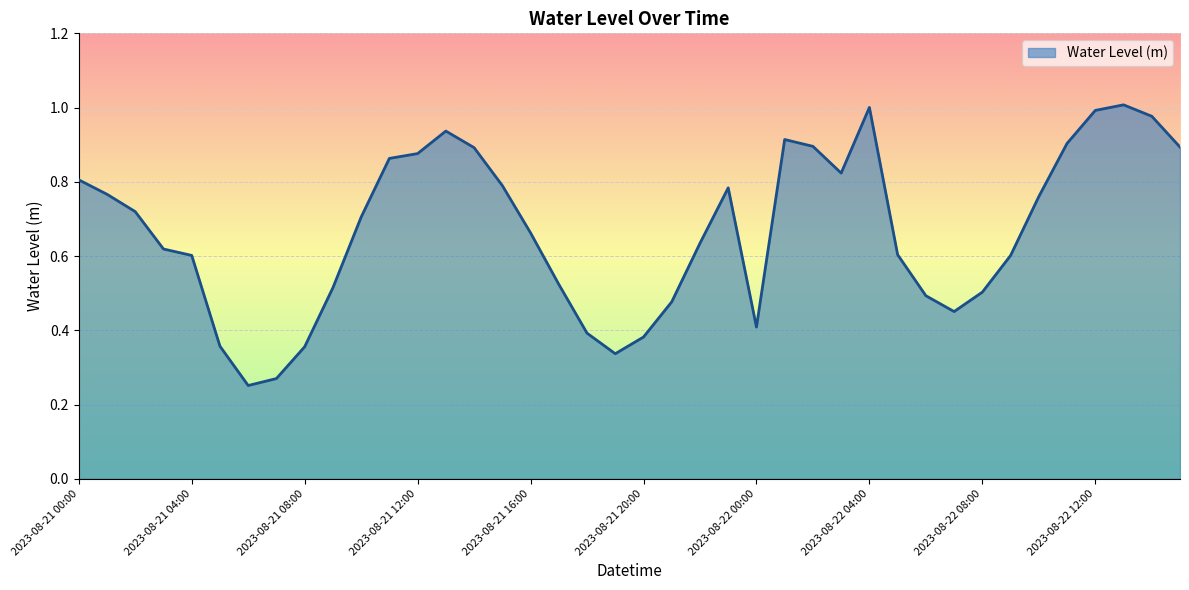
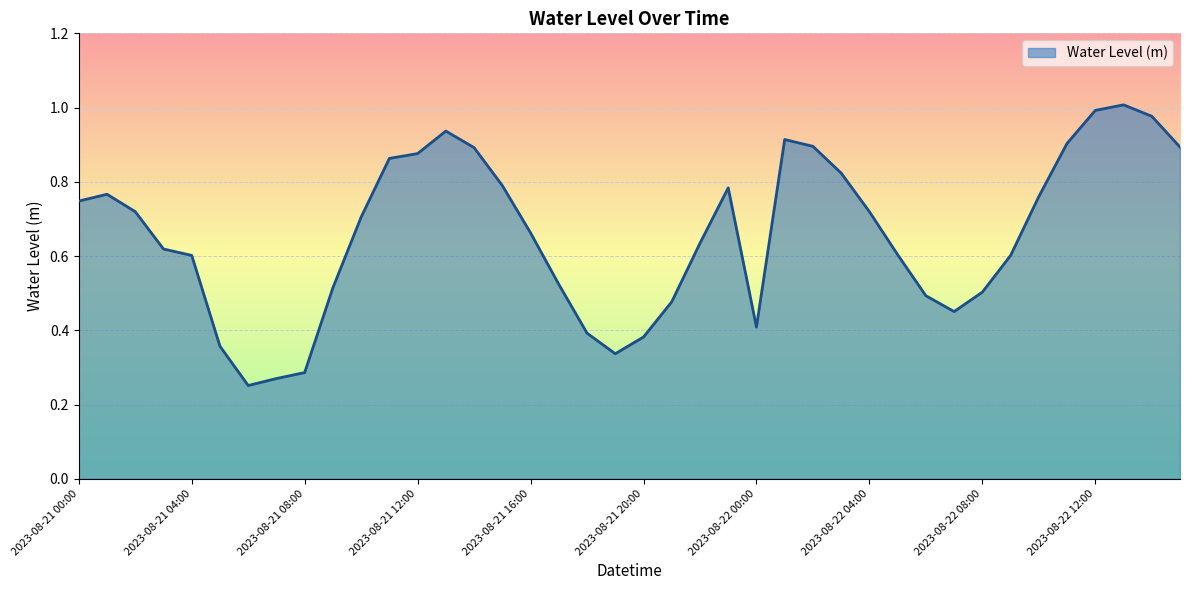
  {
-   "2023-08-21 00:00": 0.81,
+   "2023-08-21 00:00": 0.75,
    "2023-08-21 04:00": 0.60,
-   "2023-08-21 08:00": 0.36,
+   "2023-08-21 08:00": 0.29,
    "2023-08-21 12:00": 0.88,
    "2023-08-21 16:00": 0.66,
    "2023-08-21 20:00": 0.38,
    "2023-08-22 00:00": 0.41,
-   "2023-08-22 04:00": 1.00,
+   "2023-08-22 04:00": 0.72,
    "2023-08-22 08:00": 0.50,
    "2023-08-22 12:00": 0.99
  }
